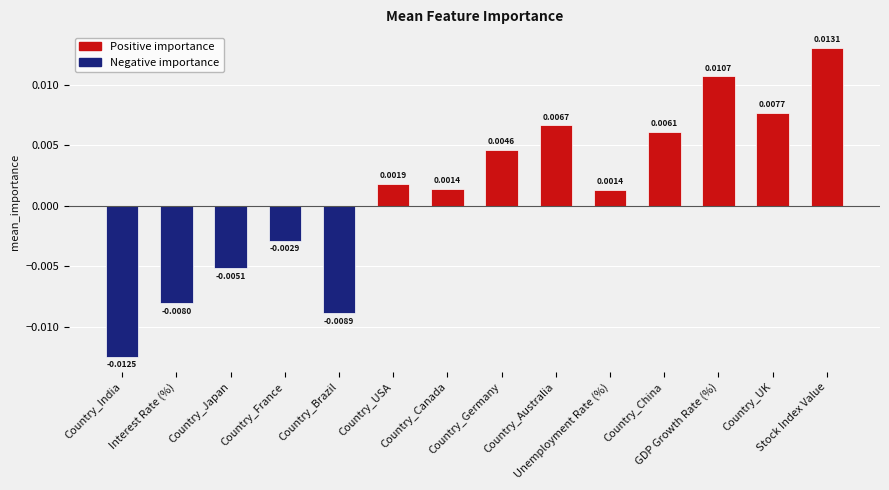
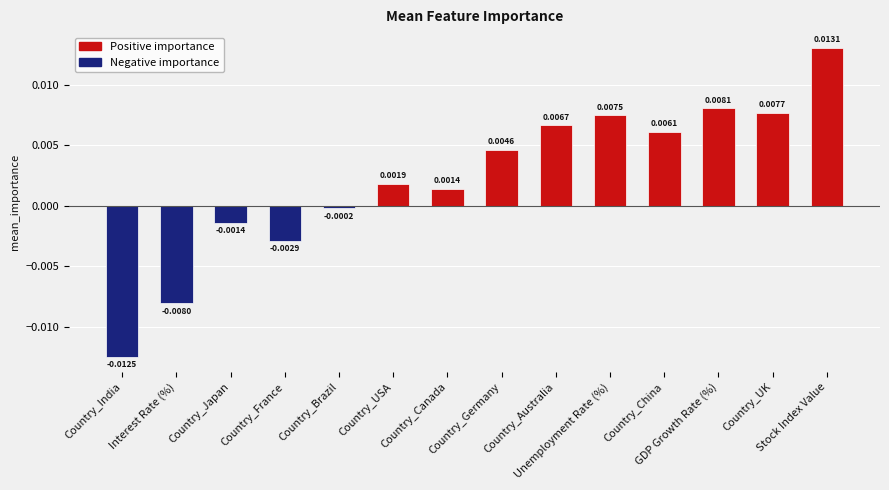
  {
    "Country_India": -0.0125,
    "Interest Rate (%)": -0.0080,
-   "Country_Japan": -0.0051,
+   "Country_Japan": -0.0014,
    "Country_France": -0.0029,
-   "Country_Brazil": -0.0089,
+   "Country_Brazil": -0.0002,
    "Country_USA": 0.0019,
    "Country_Canada": 0.0014,
    "Country_Germany": 0.0046,
    "Country_Australia": 0.0067,
-   "Unemployment Rate (%)": 0.0014,
+   "Unemployment Rate (%)": 0.0075,
    "Country_China": 0.0061,
-   "GDP Growth Rate (%)": 0.0107,
+   "GDP Growth Rate (%)": 0.0081,
    "Country_UK": 0.0077,
    "Stock Index Value": 0.0131
  }
